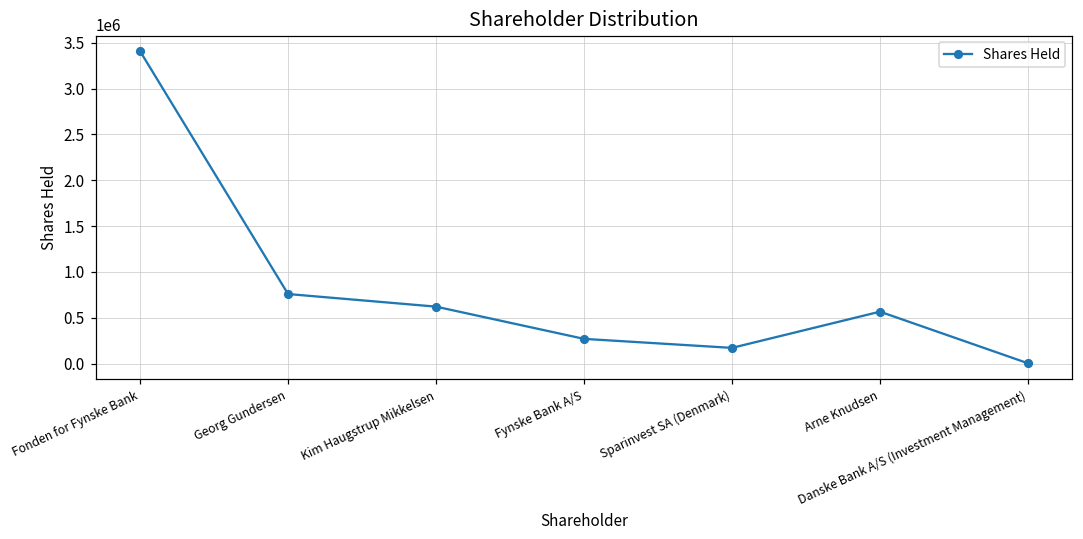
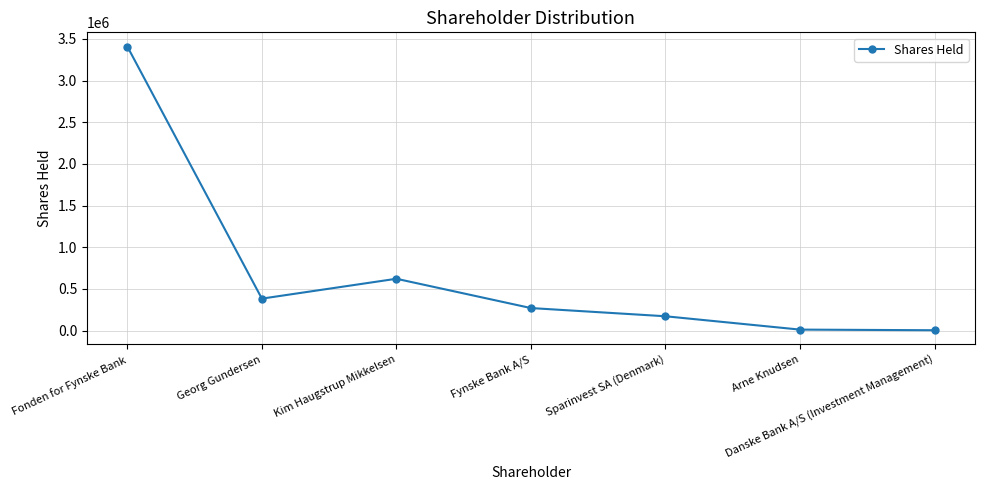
  {
    "Fonden for Fynske Bank": 3400000,
-   "Georg Gundersen": 800000,
+   "Georg Gundersen": 400000,
    "Kim Haugstrup Mikkelsen": 600000,
    "Fynske Bank A/S": 300000,
    "Sparinvest SA (Denmark)": 200000,
-   "Arne Knudsen": 600000,
+   "Arne Knudsen": 0,
    "Danske Bank A/S (Investment Management)": 0
  }
